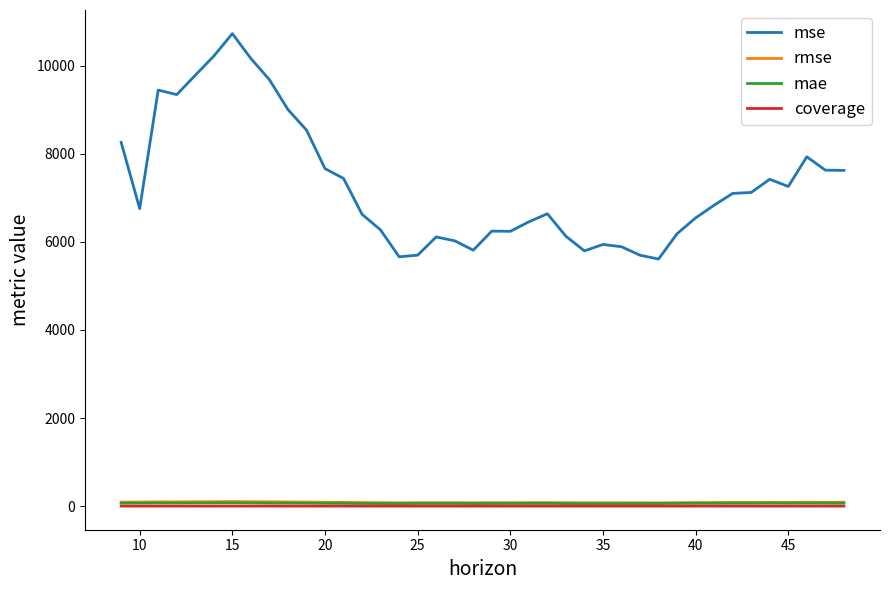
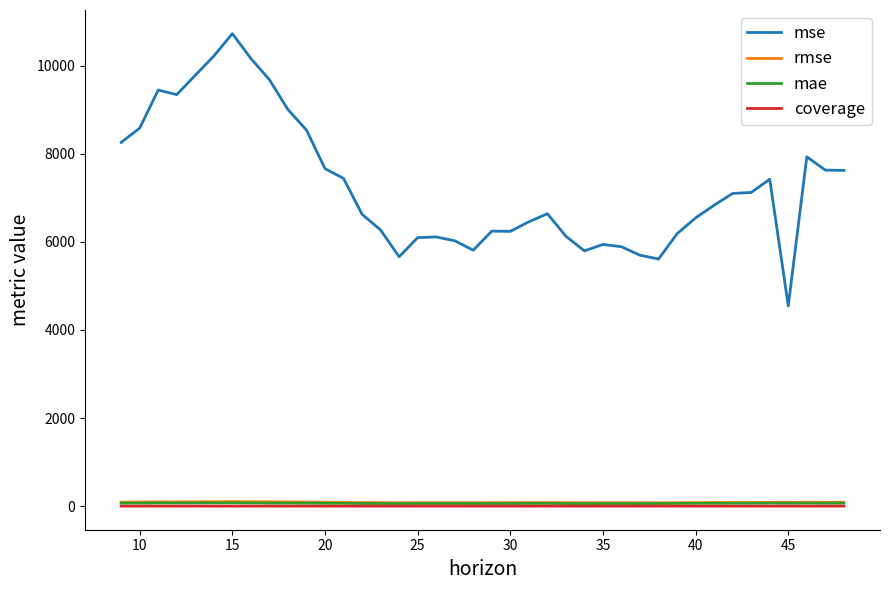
  {
    "mse": {
-     "10": 6800,
+     "10": 8600,
      "15": 10700,
      "20": 7700,
-     "25": 5700,
+     "25": 6100,
      "30": 6200,
      "35": 5900,
      "40": 6500,
-     "45": 7300
+     "45": 4500
    },
    "coverage": {
      "10": 0,
      "15": 0,
      "20": 0,
      "25": 0,
      "30": 0,
      "35": 0,
      "40": 0,
      "45": 0
    }
  }
